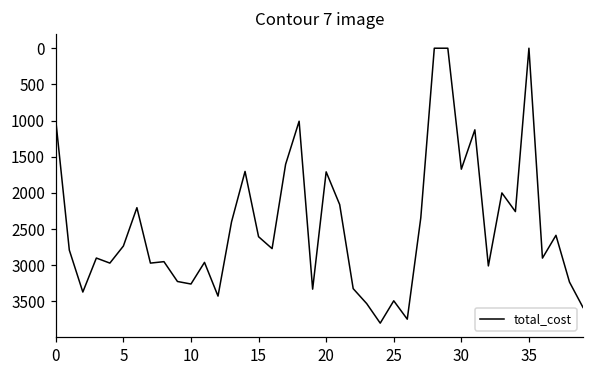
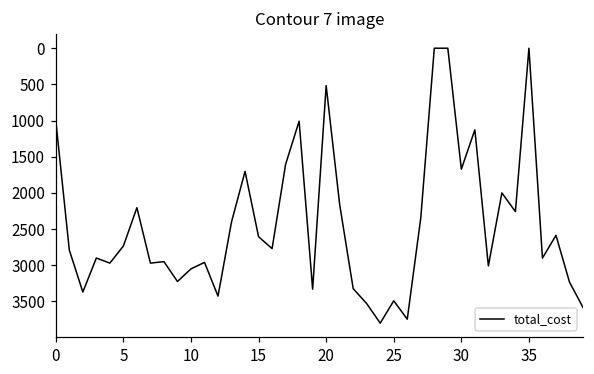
  {
    "0": 1000,
    "5": 2700,
-   "10": 3300,
+   "10": 3100,
    "15": 2600,
-   "20": 1700,
+   "20": 500,
    "25": 3500,
    "30": 1700,
    "35": 0
  }
